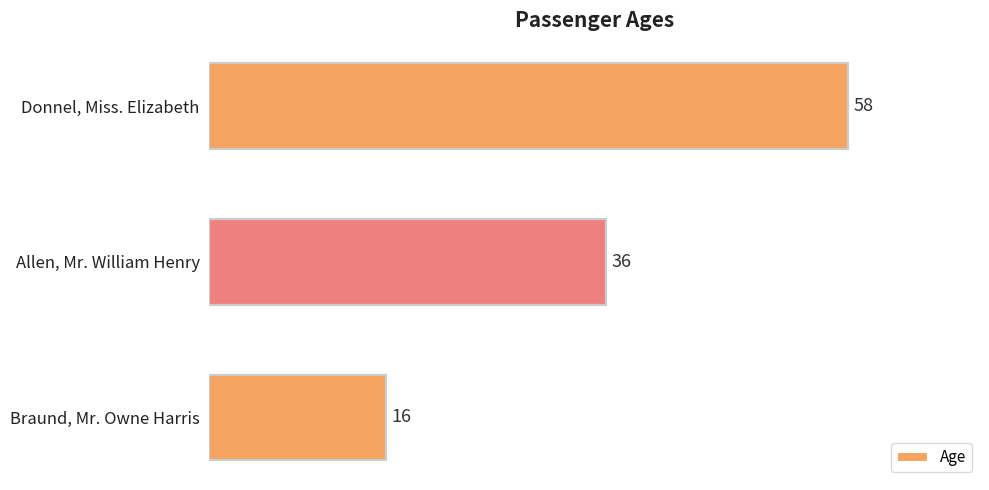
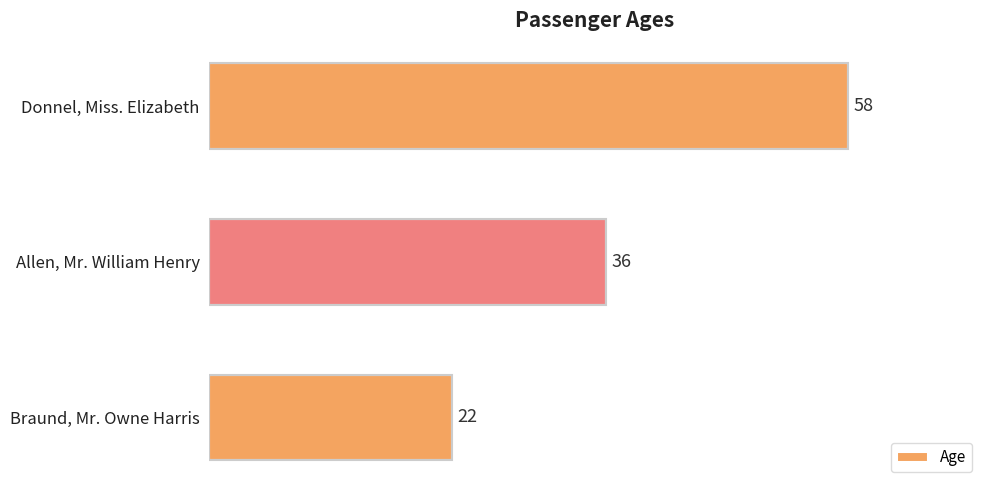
  {
    "Donnel, Miss. Elizabeth": 58,
    "Allen, Mr. William Henry": 36,
-   "Braund, Mr. Owne Harris": 16
+   "Braund, Mr. Owne Harris": 22
  }
